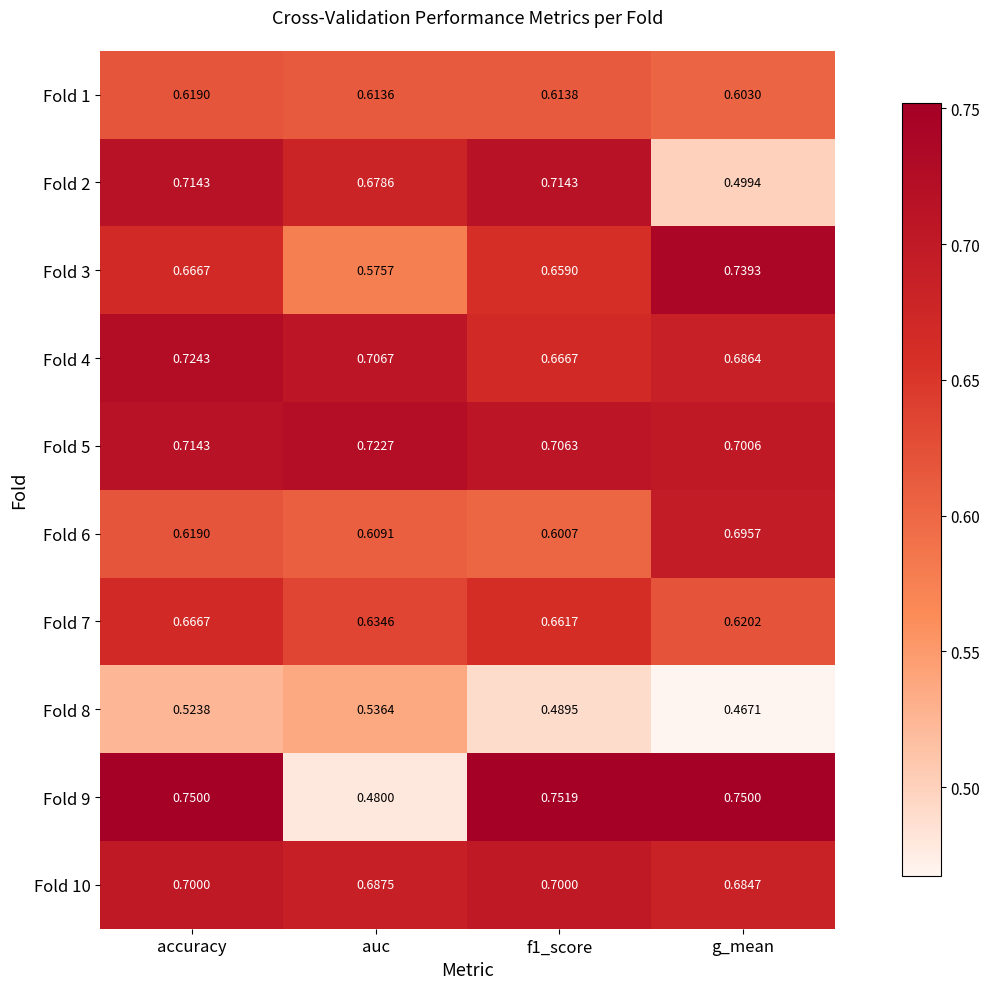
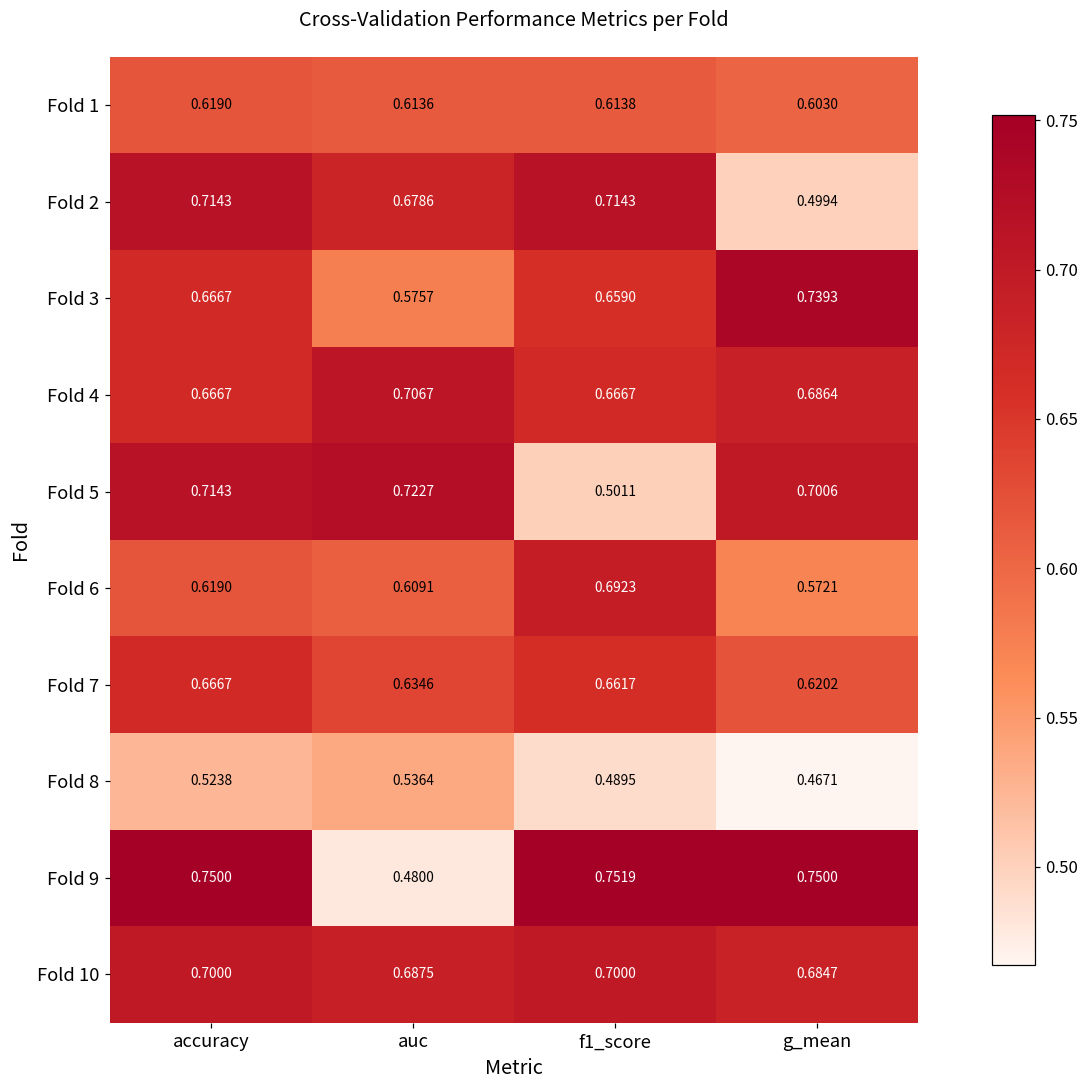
  {
    "Fold 1": {
      "accuracy": 0.6190,
      "auc": 0.6136,
      "f1_score": 0.6138,
      "g_mean": 0.6030
    },
    "Fold 2": {
      "accuracy": 0.7143,
      "auc": 0.6786,
      "f1_score": 0.7143,
      "g_mean": 0.4994
    },
    "Fold 3": {
      "accuracy": 0.6667,
      "auc": 0.5757,
      "f1_score": 0.6590,
      "g_mean": 0.7393
    },
    "Fold 4": {
-     "accuracy": 0.7243,
+     "accuracy": 0.6667,
      "auc": 0.7067,
      "f1_score": 0.6667,
      "g_mean": 0.6864
    },
    "Fold 5": {
      "accuracy": 0.7143,
      "auc": 0.7227,
-     "f1_score": 0.7063,
+     "f1_score": 0.5011,
      "g_mean": 0.7006
    },
    "Fold 6": {
      "accuracy": 0.6190,
      "auc": 0.6091,
-     "f1_score": 0.6007,
-     "g_mean": 0.6957
+     "f1_score": 0.6923,
+     "g_mean": 0.5721
    },
    "Fold 7": {
      "accuracy": 0.6667,
      "auc": 0.6346,
      "f1_score": 0.6617,
      "g_mean": 0.6202
    },
    "Fold 8": {
      "accuracy": 0.5238,
      "auc": 0.5364,
      "f1_score": 0.4895,
      "g_mean": 0.4671
    },
    "Fold 9": {
      "accuracy": 0.7500,
      "auc": 0.4800,
      "f1_score": 0.7519,
      "g_mean": 0.7500
    },
    "Fold 10": {
      "accuracy": 0.7000,
      "auc": 0.6875,
      "f1_score": 0.7000,
      "g_mean": 0.6847
    }
  }
